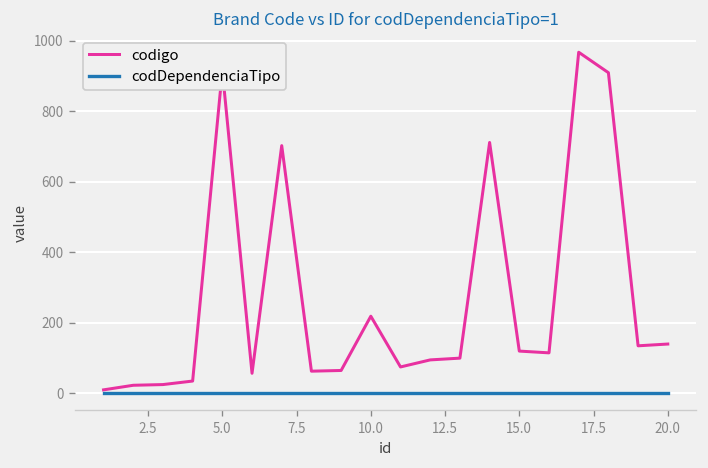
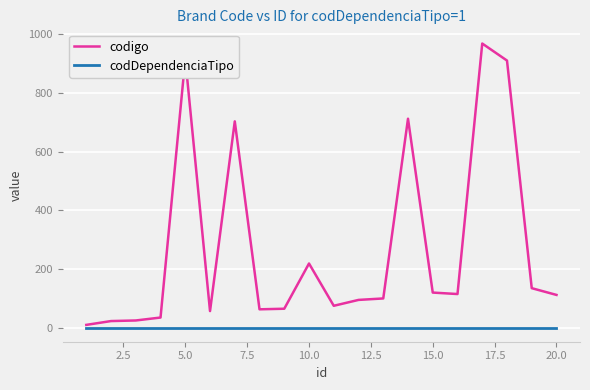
  {
    "codigo": {
      "10.0": 220,
      "15.0": 120,
-     "20.0": 140
+     "20.0": 110
    },
    "codDependenciaTipo": {
      "5.0": 0,
      "10.0": 0,
      "15.0": 0,
      "20.0": 0
    }
  }
